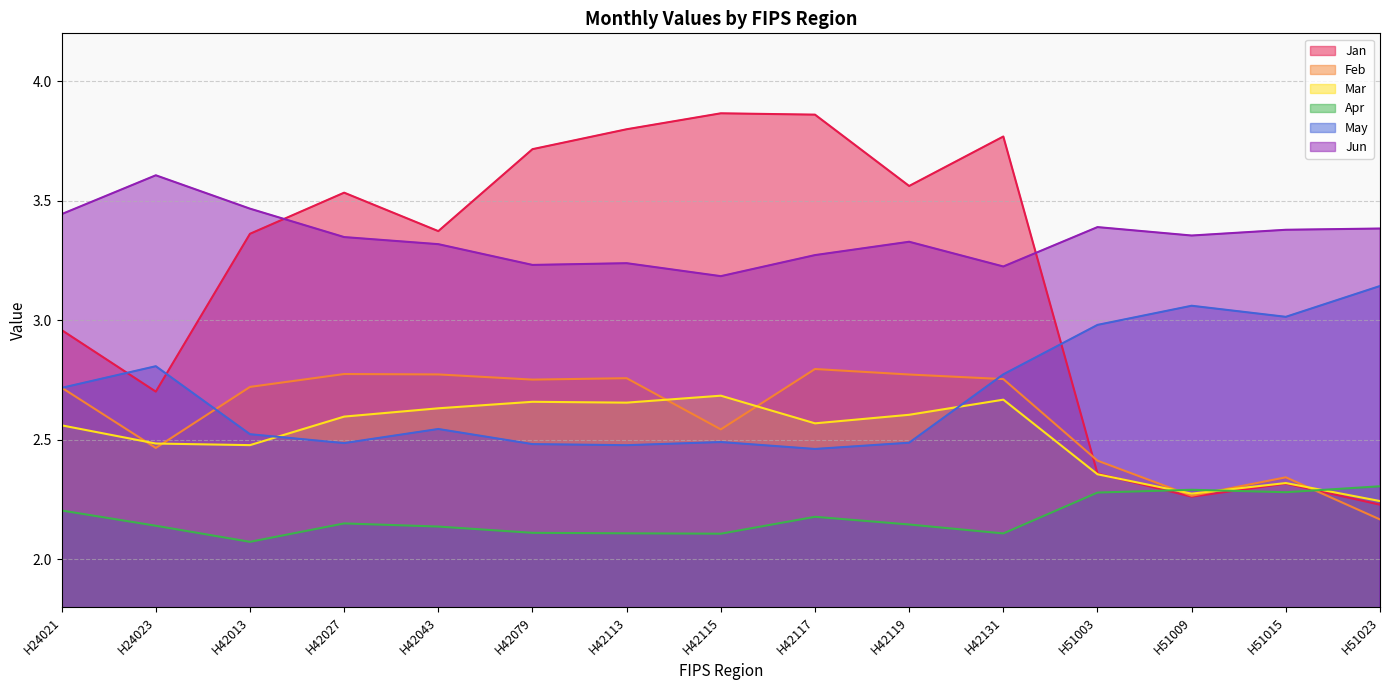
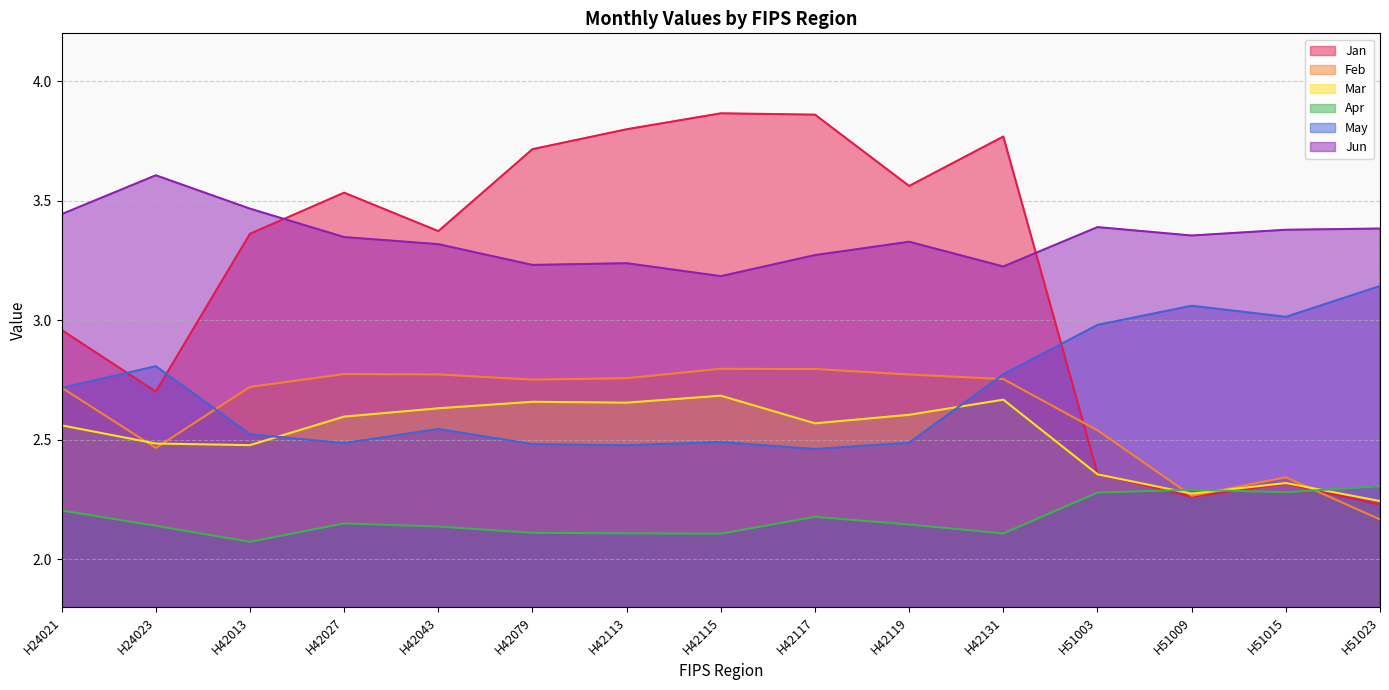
  {
    "Jan": {
      "H24021": 2.96,
      "H24023": 2.70,
      "H42013": 3.36,
      "H42027": 3.53,
      "H42043": 3.37,
      "H42079": 3.72,
      "H42113": 3.80,
      "H42115": 3.87,
      "H42117": 3.86,
      "H42119": 3.56,
      "H42131": 3.77,
      "H51023": 2.23
    },
    "Feb": {
      "H24023": 2.47,
      "H42013": 2.72,
      "H42027": 2.78,
      "H42043": 2.77,
      "H42079": 2.75,
      "H42113": 2.76,
-     "H42115": 2.54,
+     "H42115": 2.80,
      "H42117": 2.80,
      "H42119": 2.77,
      "H42131": 2.75,
-     "H51003": 2.41,
+     "H51003": 2.54,
      "H51015": 2.34,
      "H51023": 2.17
    },
    "Mar": {
      "H24021": 2.56,
      "H24023": 2.48,
      "H42013": 2.48,
      "H42027": 2.60,
      "H42043": 2.63,
      "H42079": 2.66,
      "H42113": 2.66,
      "H42115": 2.68,
      "H42117": 2.57,
      "H42119": 2.61,
      "H42131": 2.67,
      "H51023": 2.24
    },
    "Apr": {
      "H24021": 2.20,
      "H24023": 2.14,
      "H42013": 2.07,
      "H42027": 2.15,
      "H42043": 2.14,
      "H42079": 2.11,
      "H42113": 2.11,
      "H42115": 2.11,
      "H42117": 2.18,
      "H42119": 2.15,
      "H42131": 2.11,
      "H51003": 2.28,
      "H51009": 2.29,
      "H51015": 2.28,
      "H51023": 2.31
    },
    "May": {
      "H24023": 2.81,
      "H42013": 2.52,
      "H42027": 2.49,
      "H42043": 2.55,
      "H42079": 2.48,
      "H42113": 2.48,
      "H42115": 2.49,
      "H42117": 2.46,
      "H42119": 2.49,
      "H42131": 2.77,
      "H51003": 2.98,
      "H51009": 3.06,
      "H51015": 3.01,
      "H51023": 3.14
    },
    "Jun": {
      "H24021": 3.44,
      "H24023": 3.61,
      "H42013": 3.47,
      "H42027": 3.35,
      "H42043": 3.32,
      "H42079": 3.23,
      "H42113": 3.24,
      "H42115": 3.18,
      "H42117": 3.27,
      "H42119": 3.33,
      "H42131": 3.23,
      "H51003": 3.39,
      "H51009": 3.35,
      "H51015": 3.38,
      "H51023": 3.38
    }
  }
